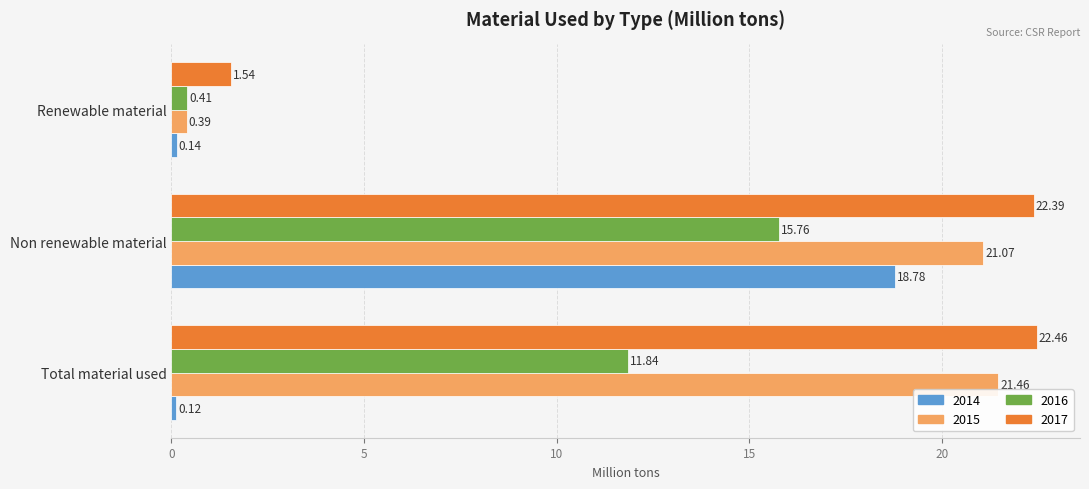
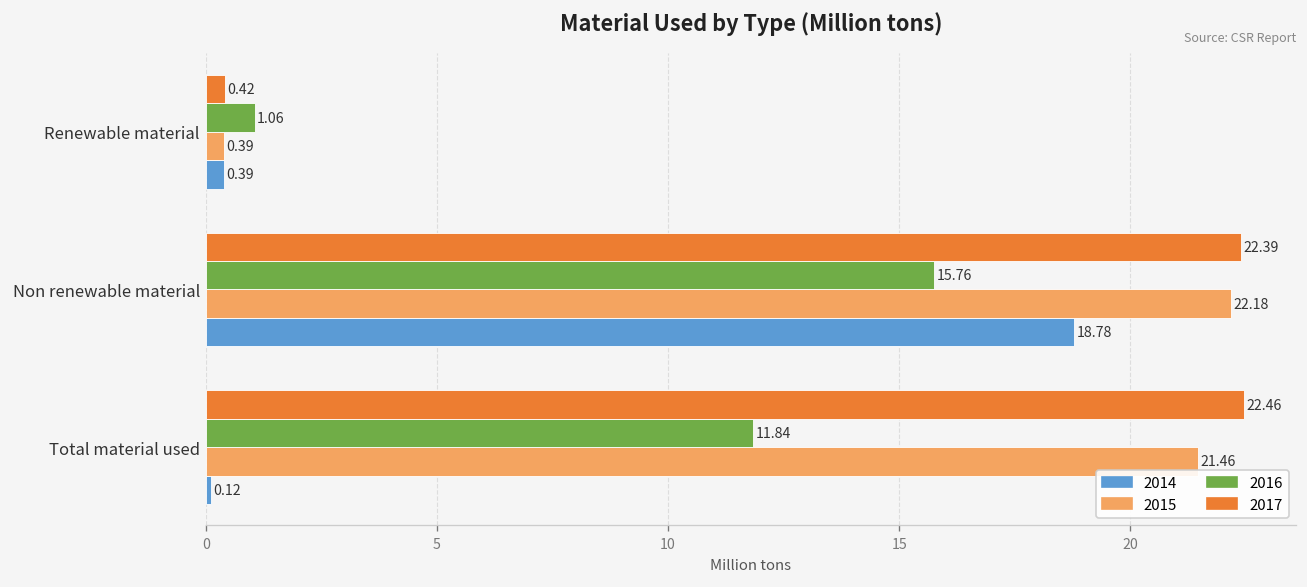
  {
    "2014": {
-     "Renewable material": 0.14,
+     "Renewable material": 0.39,
      "Non renewable material": 18.78,
      "Total material used": 0.12
    },
    "2015": {
      "Renewable material": 0.39,
-     "Non renewable material": 21.07
+     "Non renewable material": 22.18
    },
    "2016": {
-     "Renewable material": 0.41,
+     "Renewable material": 1.06,
      "Non renewable material": 15.76,
      "Total material used": 11.84
    },
    "2017": {
-     "Renewable material": 1.54,
+     "Renewable material": 0.42,
      "Non renewable material": 22.39,
      "Total material used": 22.46
    }
  }
